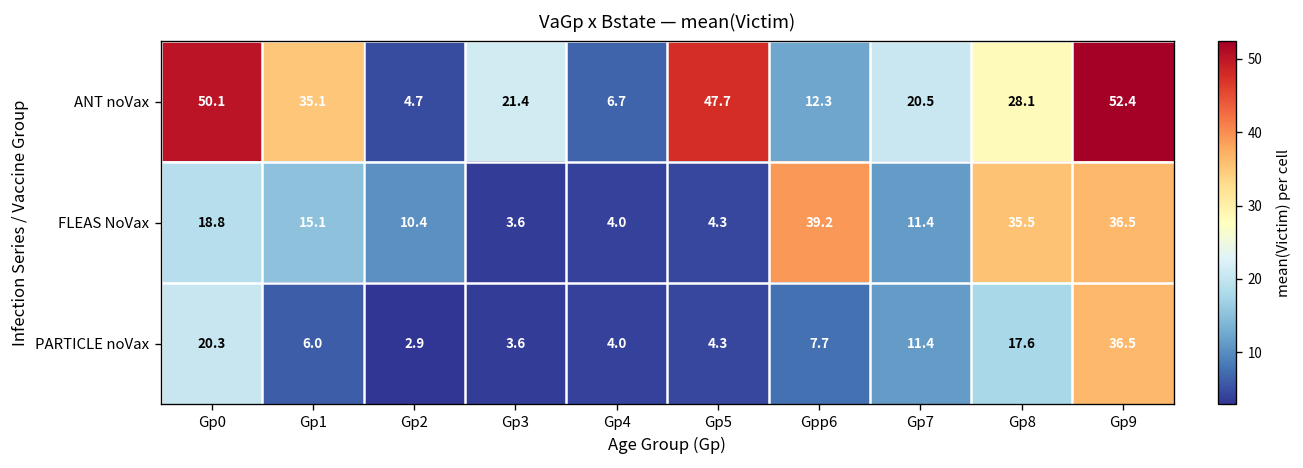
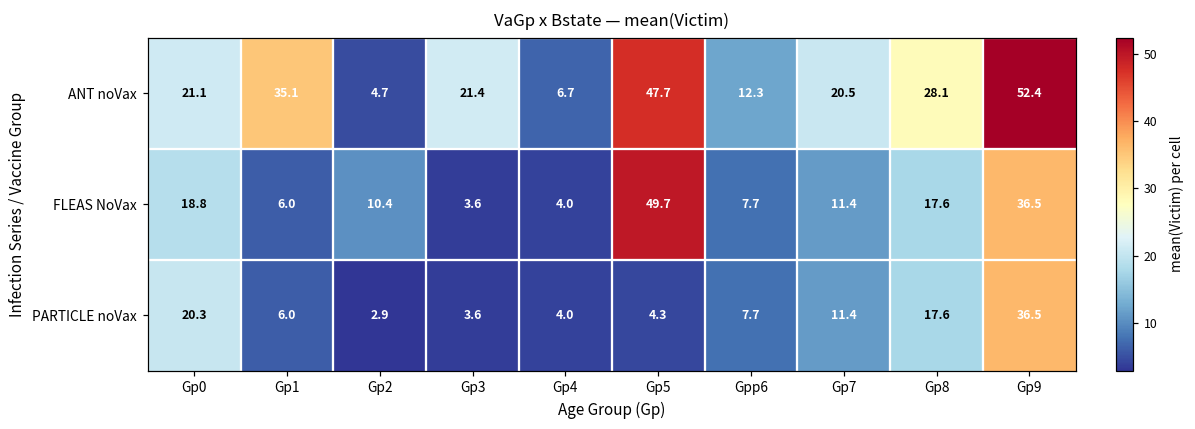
  {
    "ANT noVax": {
-     "Gp0": 50.1,
+     "Gp0": 21.1,
      "Gp1": 35.1,
      "Gp2": 4.7,
      "Gp3": 21.4,
      "Gp4": 6.7,
      "Gp5": 47.7,
      "Gpp6": 12.3,
      "Gp7": 20.5,
      "Gp8": 28.1,
      "Gp9": 52.4
    },
    "FLEAS NoVax": {
      "Gp0": 18.8,
-     "Gp1": 15.1,
+     "Gp1": 6.0,
      "Gp2": 10.4,
      "Gp3": 3.6,
      "Gp4": 4.0,
-     "Gp5": 4.3,
-     "Gpp6": 39.2,
+     "Gp5": 49.7,
+     "Gpp6": 7.7,
      "Gp7": 11.4,
-     "Gp8": 35.5,
+     "Gp8": 17.6,
      "Gp9": 36.5
    },
    "PARTICLE noVax": {
      "Gp0": 20.3,
      "Gp1": 6.0,
      "Gp2": 2.9,
      "Gp3": 3.6,
      "Gp4": 4.0,
      "Gp5": 4.3,
      "Gpp6": 7.7,
      "Gp7": 11.4,
      "Gp8": 17.6,
      "Gp9": 36.5
    }
  }
